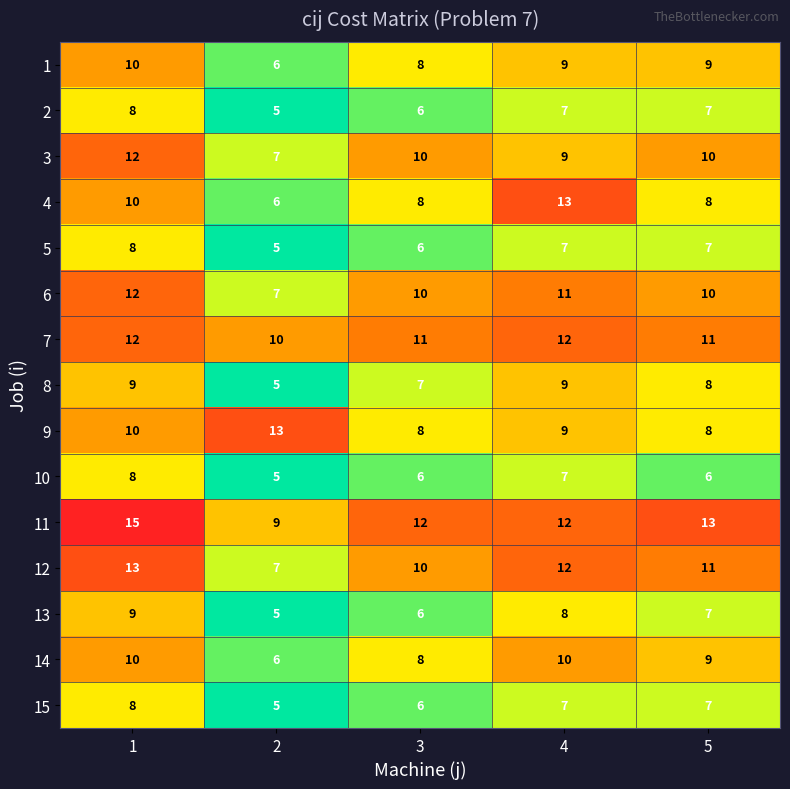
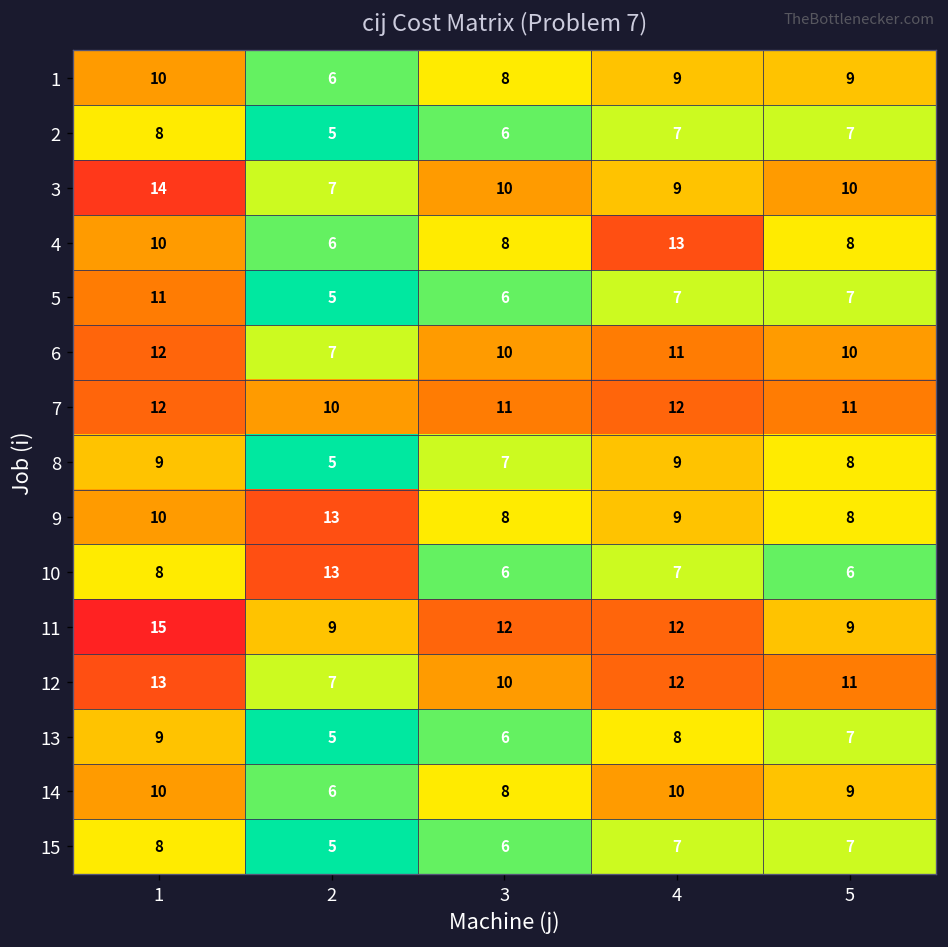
  {
    "1": {
      "1": 10,
      "2": 6,
      "3": 8,
      "4": 9,
      "5": 9
    },
    "2": {
      "1": 8,
      "2": 5,
      "3": 6,
      "4": 7,
      "5": 7
    },
    "3": {
-     "1": 12,
+     "1": 14,
      "2": 7,
      "3": 10,
      "4": 9,
      "5": 10
    },
    "4": {
      "1": 10,
      "2": 6,
      "3": 8,
      "4": 13,
      "5": 8
    },
    "5": {
-     "1": 8,
+     "1": 11,
      "2": 5,
      "3": 6,
      "4": 7,
      "5": 7
    },
    "6": {
      "1": 12,
      "2": 7,
      "3": 10,
      "4": 11,
      "5": 10
    },
    "7": {
      "1": 12,
      "2": 10,
      "3": 11,
      "4": 12,
      "5": 11
    },
    "8": {
      "1": 9,
      "2": 5,
      "3": 7,
      "4": 9,
      "5": 8
    },
    "9": {
      "1": 10,
      "2": 13,
      "3": 8,
      "4": 9,
      "5": 8
    },
    "10": {
      "1": 8,
-     "2": 5,
+     "2": 13,
      "3": 6,
      "4": 7,
      "5": 6
    },
    "11": {
      "1": 15,
      "2": 9,
      "3": 12,
      "4": 12,
-     "5": 13
+     "5": 9
    },
    "12": {
      "1": 13,
      "2": 7,
      "3": 10,
      "4": 12,
      "5": 11
    },
    "13": {
      "1": 9,
      "2": 5,
      "3": 6,
      "4": 8,
      "5": 7
    },
    "14": {
      "1": 10,
      "2": 6,
      "3": 8,
      "4": 10,
      "5": 9
    },
    "15": {
      "1": 8,
      "2": 5,
      "3": 6,
      "4": 7,
      "5": 7
    }
  }
